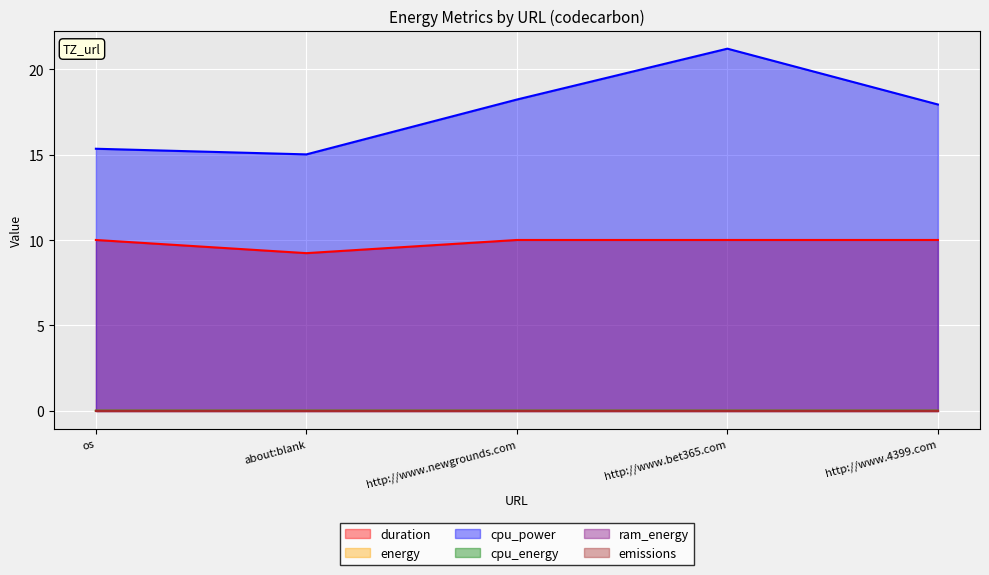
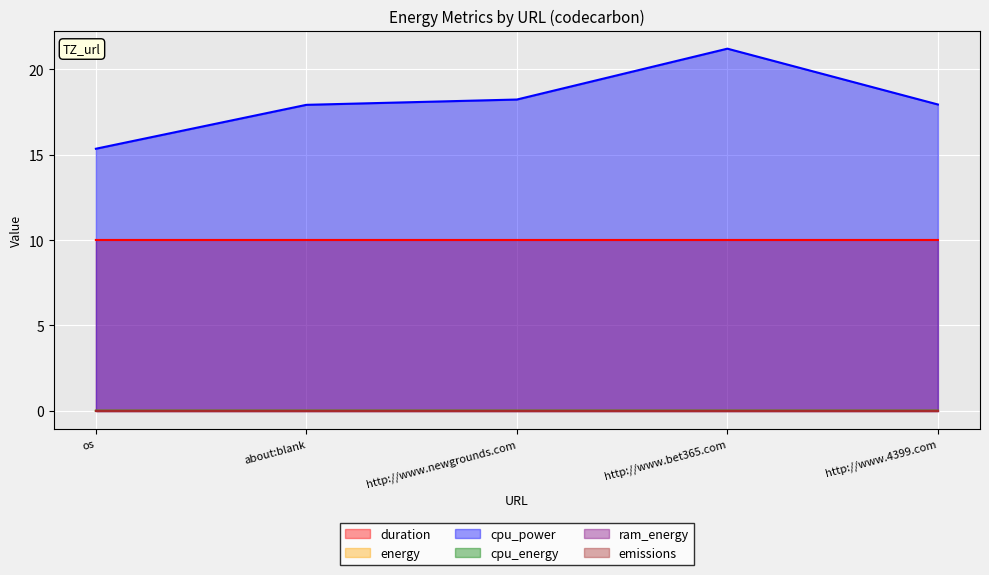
  {
    "duration": {
      "os": 10.0,
-     "about:blank": 9.2,
+     "about:blank": 10.0,
      "http://www.newgrounds.com": 10.0,
      "http://www.bet365.com": 10.0,
      "http://www.4399.com": 10.0
    },
    "emissions": {
      "os": 0.0,
      "about:blank": 0.0,
      "http://www.newgrounds.com": 0.0,
      "http://www.bet365.com": 0.0,
      "http://www.4399.com": 0.0
    },
    "cpu_power": {
      "os": 15.3,
-     "about:blank": 15.0,
+     "about:blank": 17.9,
      "http://www.newgrounds.com": 18.2,
      "http://www.bet365.com": 21.2,
      "http://www.4399.com": 17.9
    }
  }
